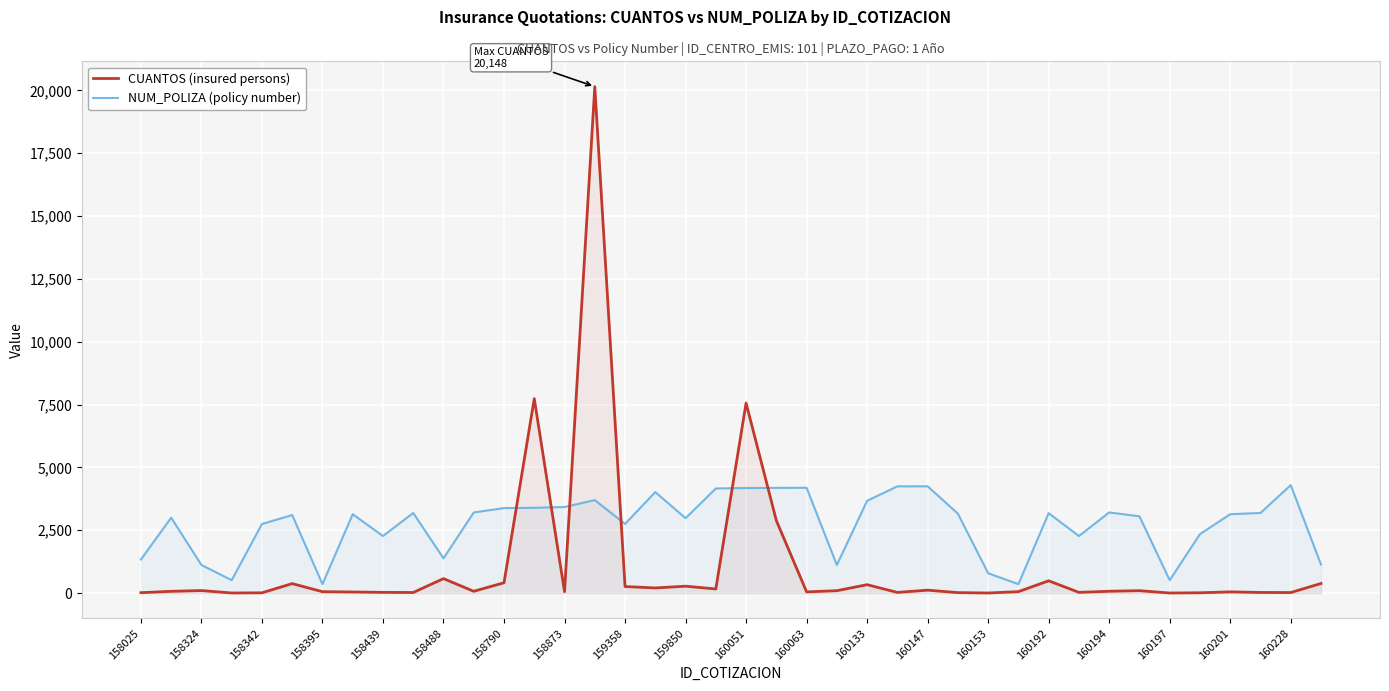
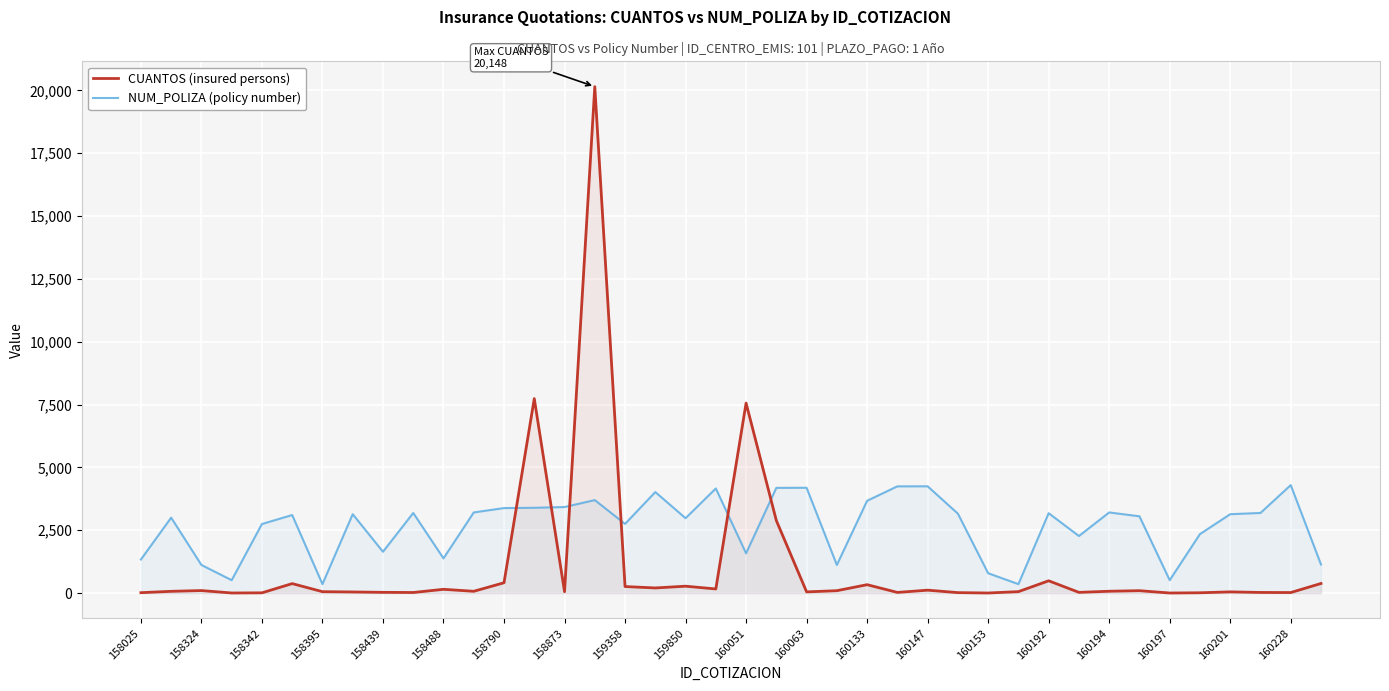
  {
    "CUANTOS (insured persons)": {
      "158025": "0",
      "158324": "100",
      "158342": "0",
      "158395": "100",
      "158439": "0",
-     "158488": "600",
+     "158488": "200",
      "158790": "400",
      "158873": "100",
      "159358": "300",
      "159850": "300",
      "160051": "7,600",
      "160063": "0",
      "160133": "300",
      "160147": "100",
      "160153": "0",
      "160192": "500",
      "160194": "100",
      "160197": "0",
      "160201": "0",
      "160228": "0"
    },
    "NUM_POLIZA (policy number)": {
      "158025": "1,300",
      "158324": "1,100",
      "158342": "2,700",
      "158395": "400",
-     "158439": "2,300",
+     "158439": "1,600",
      "158488": "1,400",
      "158790": "3,400",
      "158873": "3,400",
      "159358": "2,800",
      "159850": "3,000",
-     "160051": "4,200",
+     "160051": "1,600",
      "160063": "4,200",
      "160133": "3,700",
      "160147": "4,200",
      "160153": "800",
      "160192": "3,200",
      "160194": "3,200",
      "160197": "500",
      "160201": "3,100",
      "160228": "4,300"
    }
  }
